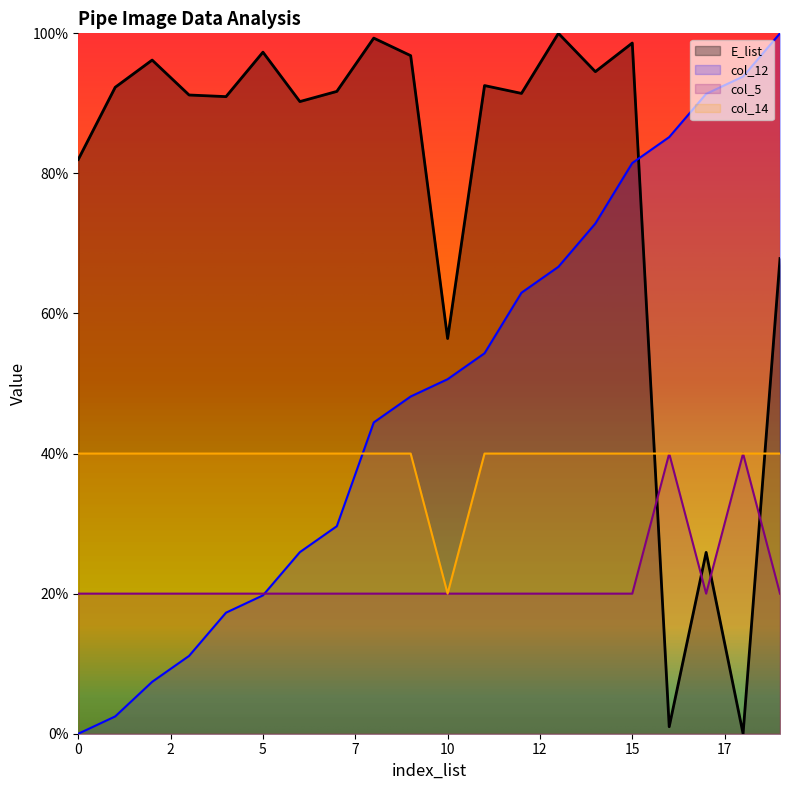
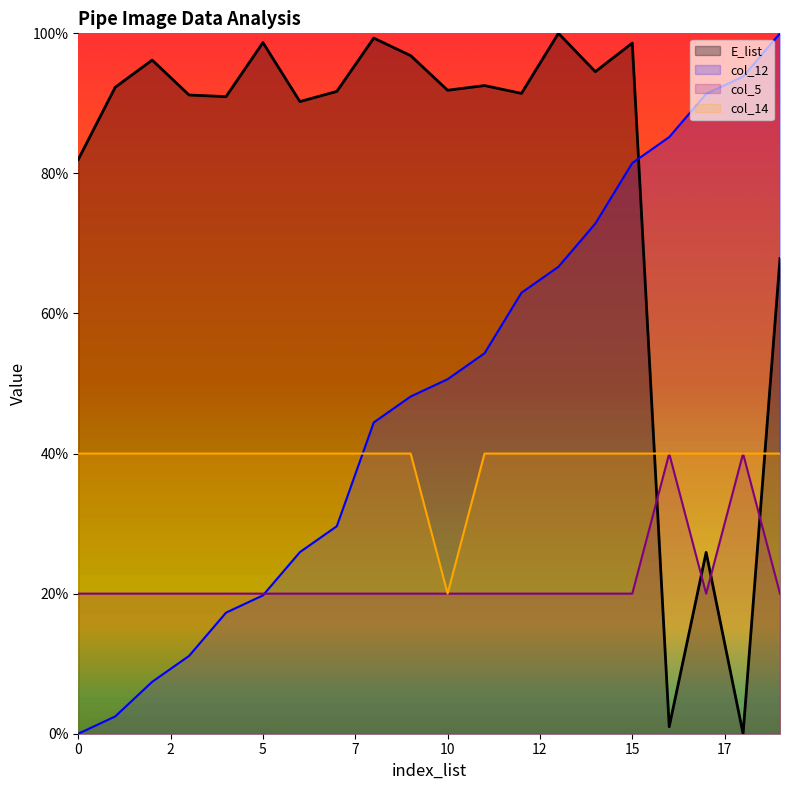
  {
    "E_list": {
      "0": "82%",
-     "5": "97%",
-     "10": "56%",
+     "5": "99%",
+     "10": "92%",
      "15": "99%"
    },
    "col_14": {
      "0": "40%",
      "5": "40%",
      "15": "40%"
    }
  }
